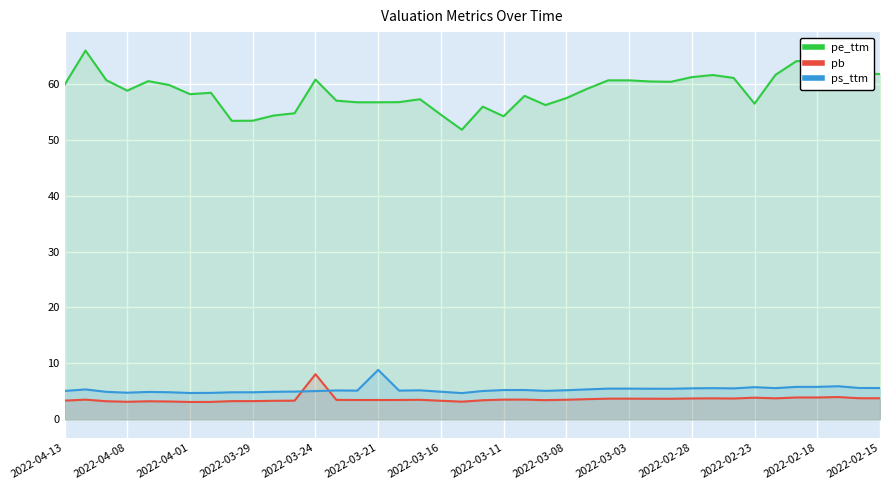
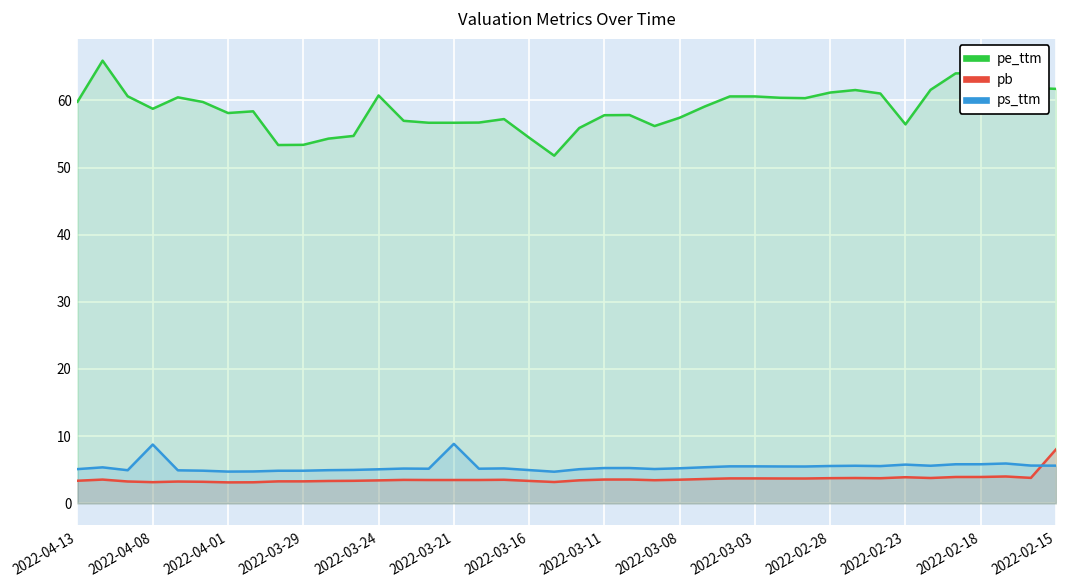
  {
    "pe_ttm": {
      "2022-04-13": 60,
      "2022-04-08": 59,
      "2022-04-01": 58,
      "2022-03-29": 53,
      "2022-03-24": 61,
      "2022-03-21": 57,
      "2022-03-16": 54,
-     "2022-03-11": 54,
+     "2022-03-11": 58,
      "2022-03-08": 57,
      "2022-03-03": 61,
      "2022-02-28": 61,
      "2022-02-23": 56,
      "2022-02-15": 62
    },
    "pb": {
      "2022-04-13": 3,
      "2022-04-08": 3,
      "2022-04-01": 3,
      "2022-03-29": 3,
-     "2022-03-24": 8,
+     "2022-03-24": 3,
      "2022-03-21": 3,
      "2022-03-16": 3,
      "2022-03-11": 4,
      "2022-03-08": 4,
      "2022-03-03": 4,
      "2022-02-28": 4,
      "2022-02-23": 4,
      "2022-02-18": 4,
-     "2022-02-15": 4
+     "2022-02-15": 8
    },
    "ps_ttm": {
      "2022-04-13": 5,
-     "2022-04-08": 5,
+     "2022-04-08": 9,
      "2022-04-01": 5,
      "2022-03-29": 5,
      "2022-03-24": 5,
      "2022-03-21": 9,
      "2022-03-16": 5,
      "2022-03-11": 5,
      "2022-03-08": 5,
      "2022-03-03": 5,
      "2022-02-28": 6,
      "2022-02-23": 6,
      "2022-02-18": 6,
      "2022-02-15": 6
    }
  }
